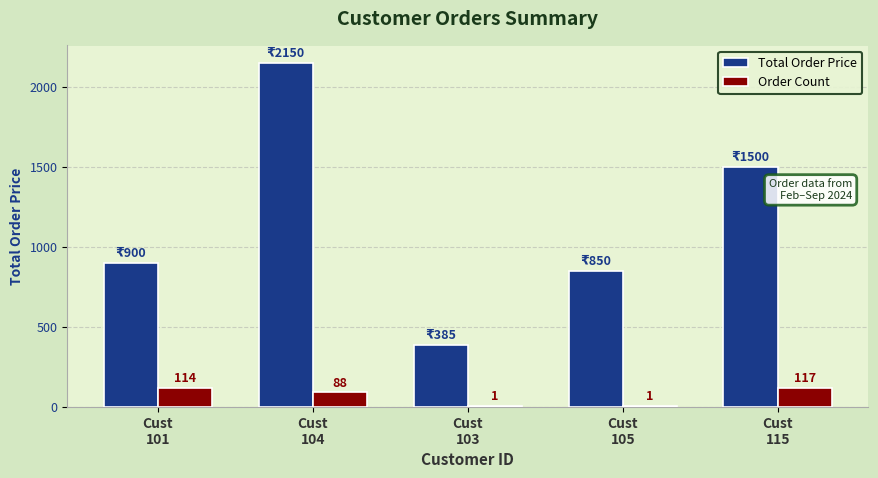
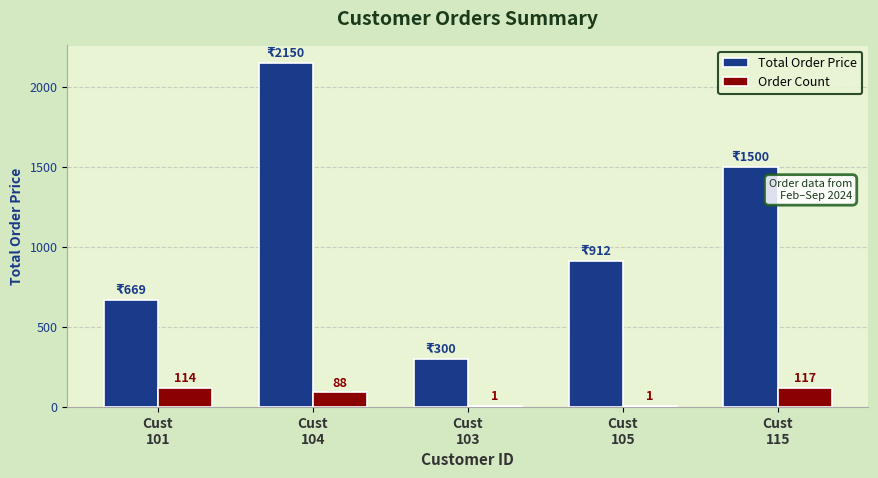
  {
    "Total Order Price": {
-     "Cust 101": 900,
+     "Cust 101": 669,
      "Cust 104": 2150,
-     "Cust 103": 385,
-     "Cust 105": 850,
+     "Cust 103": 300,
+     "Cust 105": 912,
      "Cust 115": 1500
    },
    "Order Count": {
      "Cust 101": 114,
      "Cust 104": 88,
      "Cust 103": 1,
      "Cust 105": 1,
      "Cust 115": 117
    }
  }
